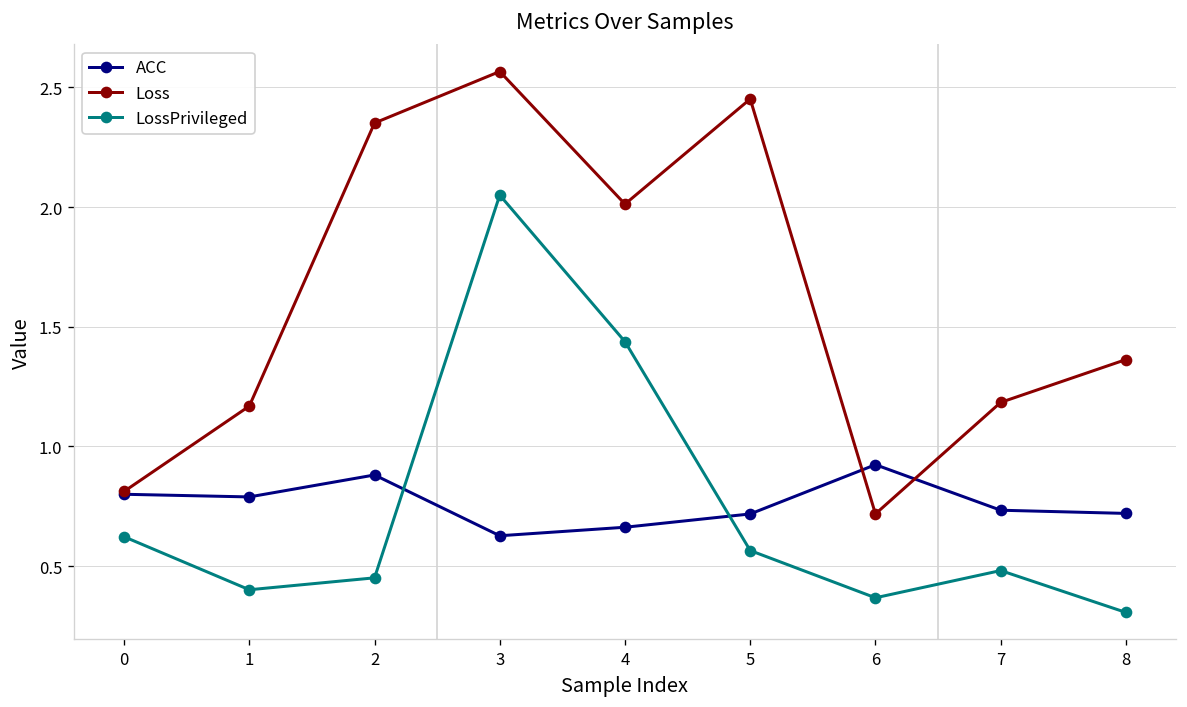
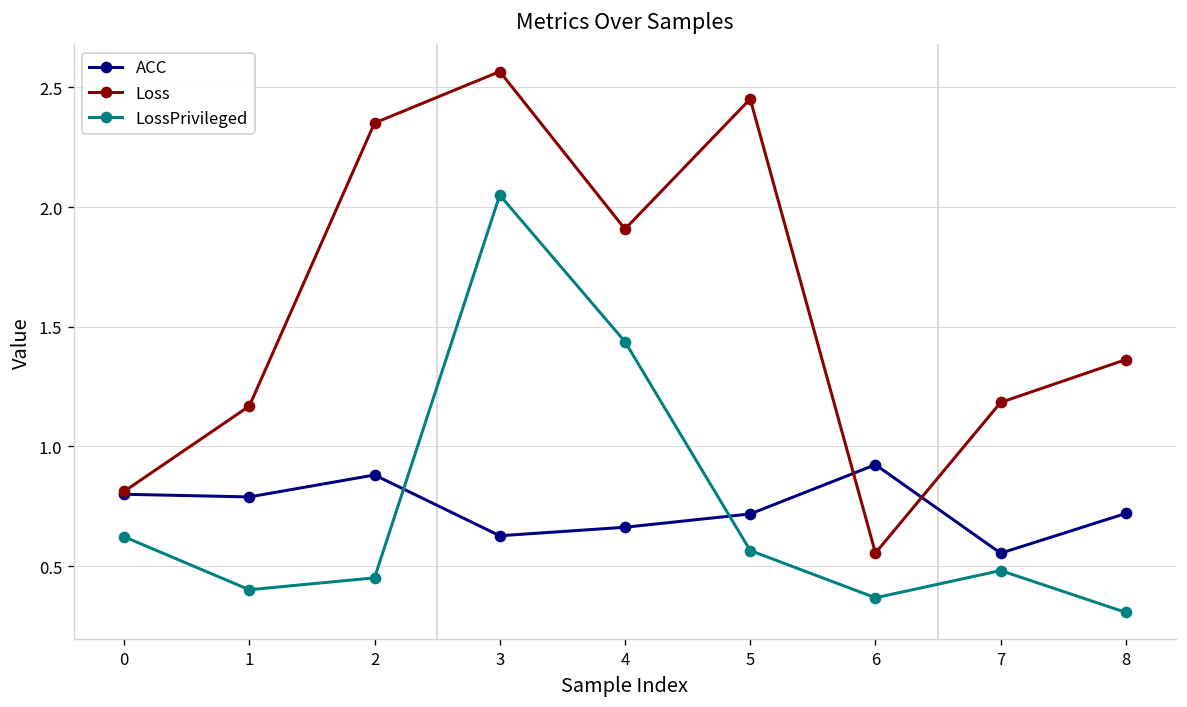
  {
    "ACC": {
      "1": 0.79,
      "2": 0.88,
      "3": 0.63,
      "4": 0.66,
      "5": 0.72,
      "6": 0.92,
-     "7": 0.73,
+     "7": 0.55,
      "8": 0.72
    },
    "Loss": {
      "1": 1.17,
      "2": 2.35,
      "3": 2.57,
-     "4": 2.01,
+     "4": 1.91,
      "5": 2.45,
-     "6": 0.72,
+     "6": 0.55,
      "7": 1.18,
      "8": 1.36
    },
    "LossPrivileged": {
      "0": 0.62,
      "1": 0.40,
      "2": 0.45,
      "3": 2.05,
      "4": 1.44,
      "5": 0.56,
      "6": 0.37,
      "7": 0.48,
      "8": 0.31
    }
  }
